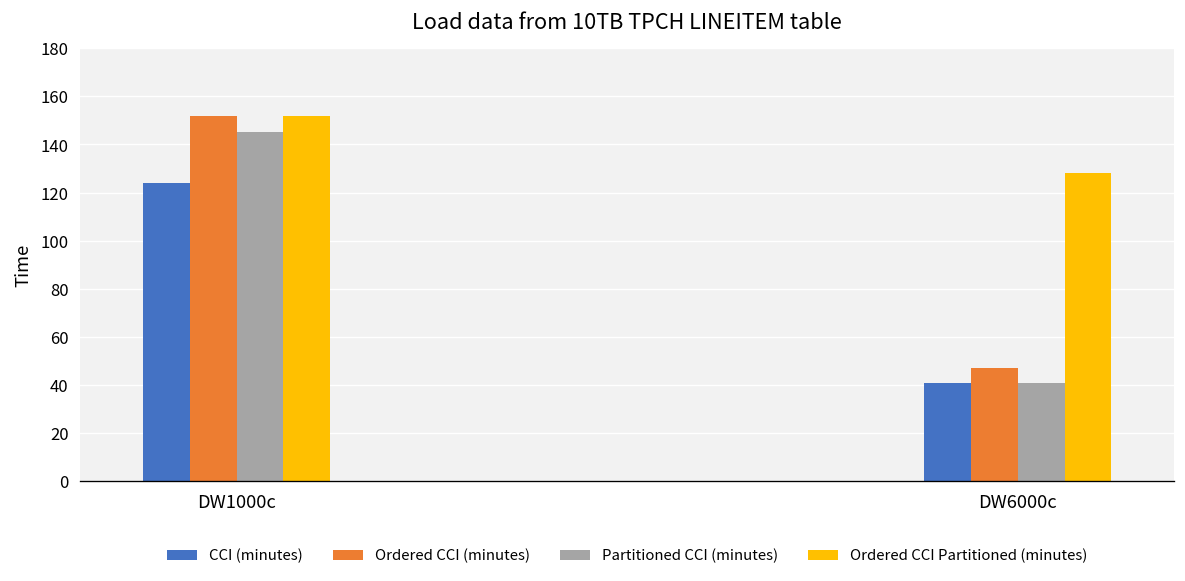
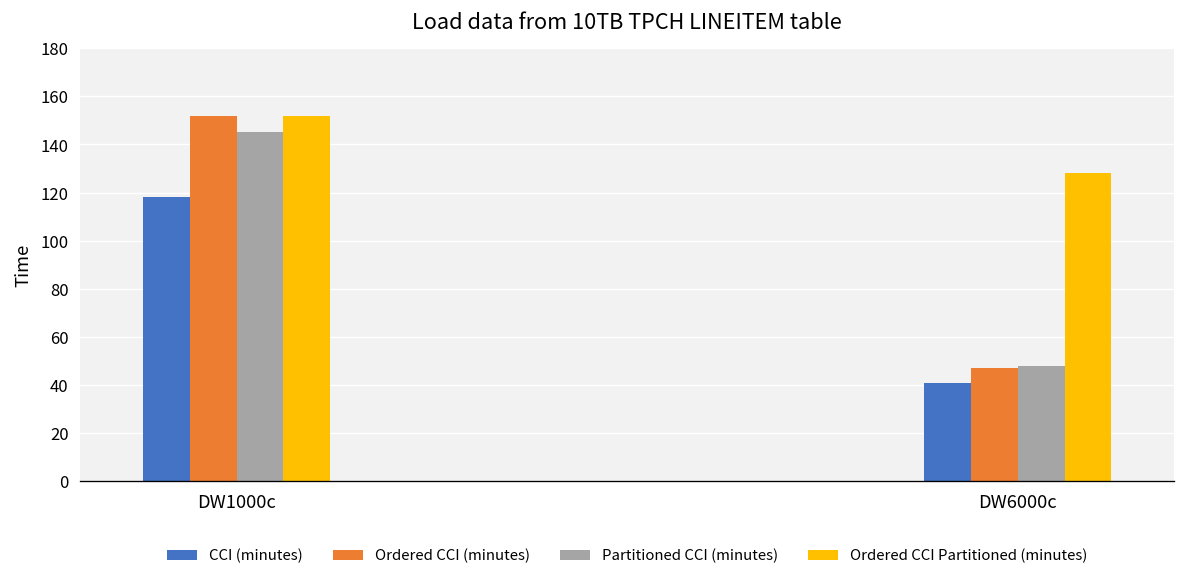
  {
    "CCI (minutes)": {
-     "DW1000c": 124,
+     "DW1000c": 118,
      "DW6000c": 41
    },
    "Ordered CCI (minutes)": {
      "DW1000c": 152,
      "DW6000c": 47
    },
    "Partitioned CCI (minutes)": {
      "DW1000c": 145,
-     "DW6000c": 41
+     "DW6000c": 48
    },
    "Ordered CCI Partitioned (minutes)": {
      "DW1000c": 152,
      "DW6000c": 128
    }
  }
